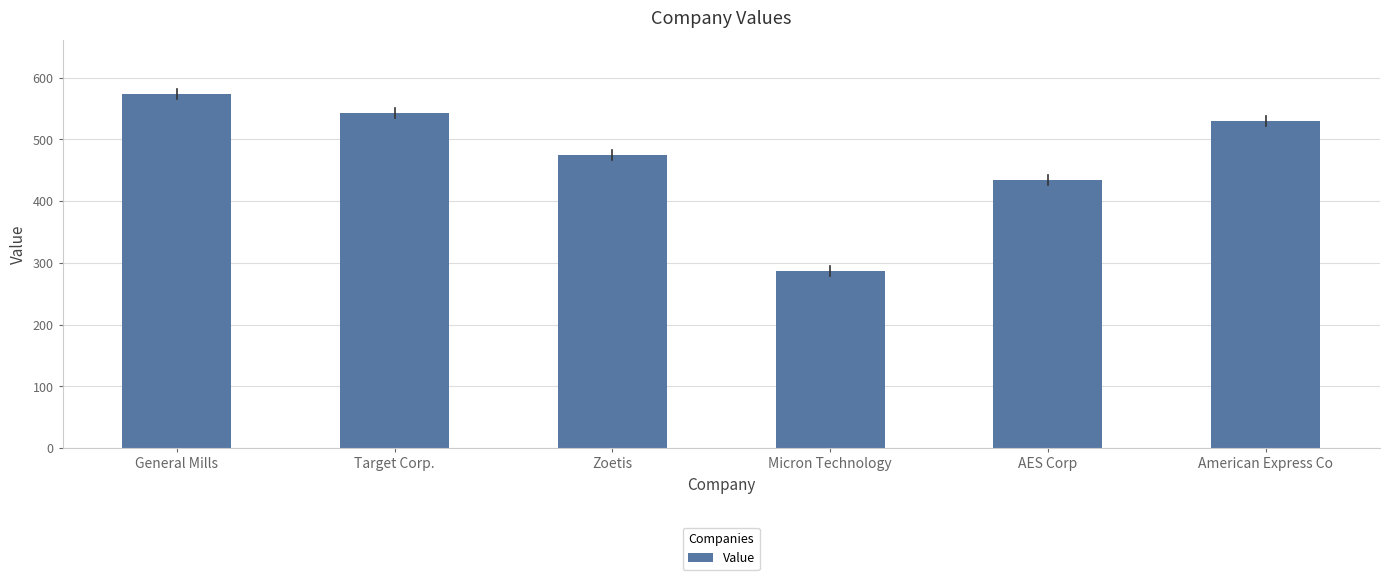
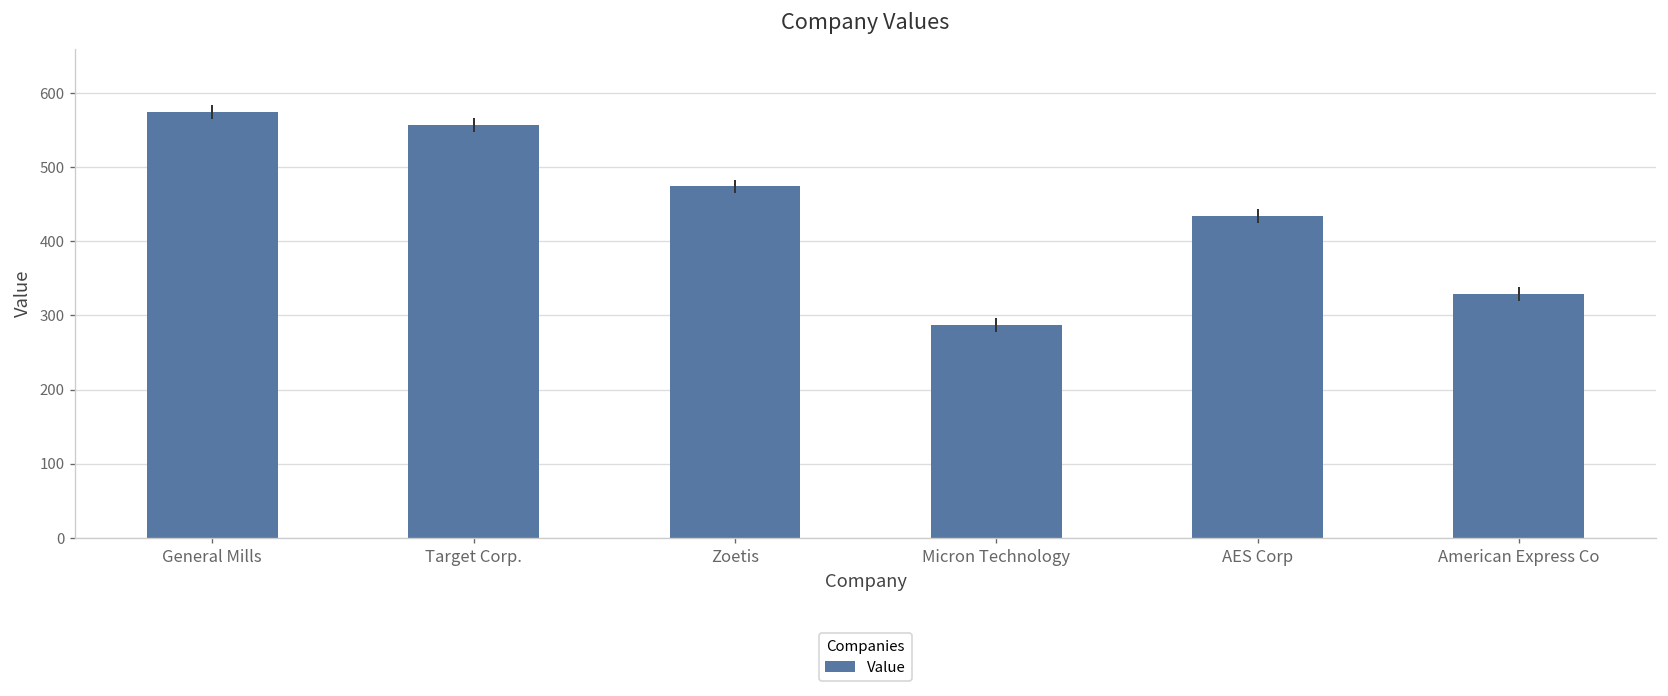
  {
    "Value": {
      "General Mills": 570,
-     "Target Corp.": 540,
+     "Target Corp.": 560,
      "Zoetis": 470,
      "Micron Technology": 290,
      "AES Corp": 430,
-     "American Express Co": 530
+     "American Express Co": 330
    }
  }
